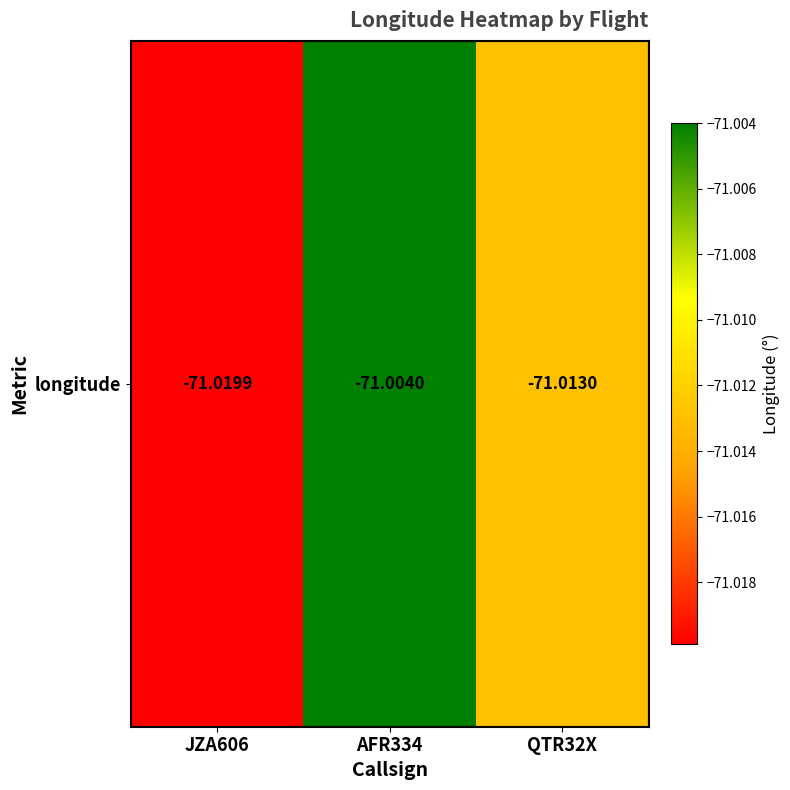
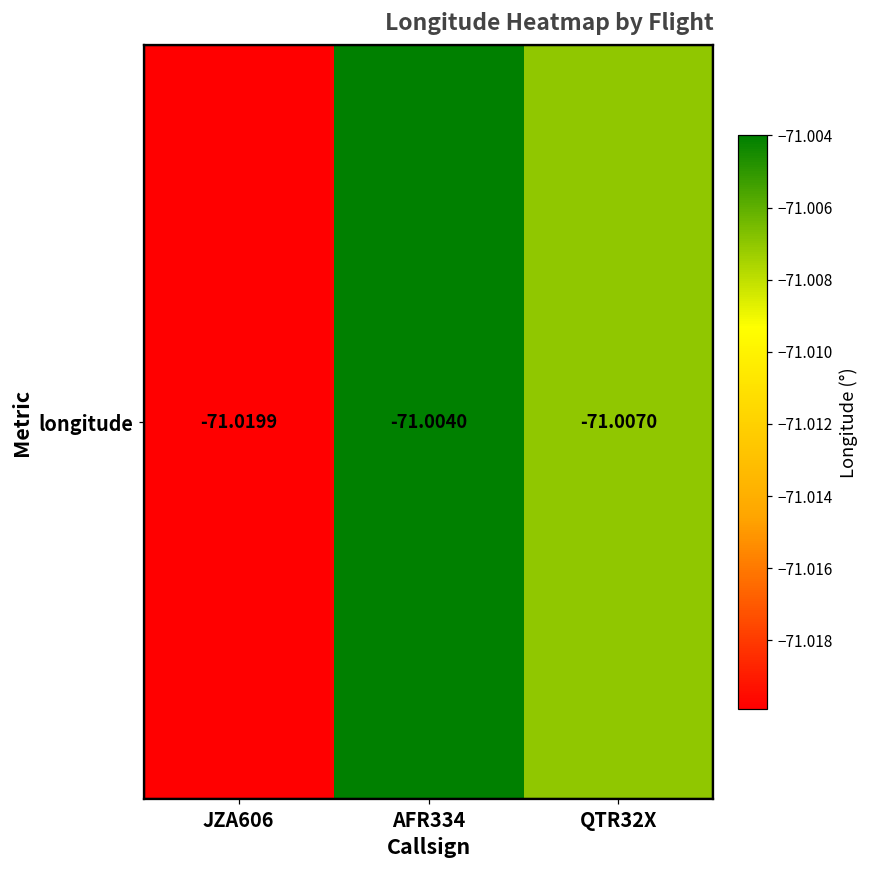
  {
    "longitude": {
      "JZA606": -71.0199,
      "AFR334": -71.0040,
-     "QTR32X": -71.0130
+     "QTR32X": -71.0070
    }
  }
